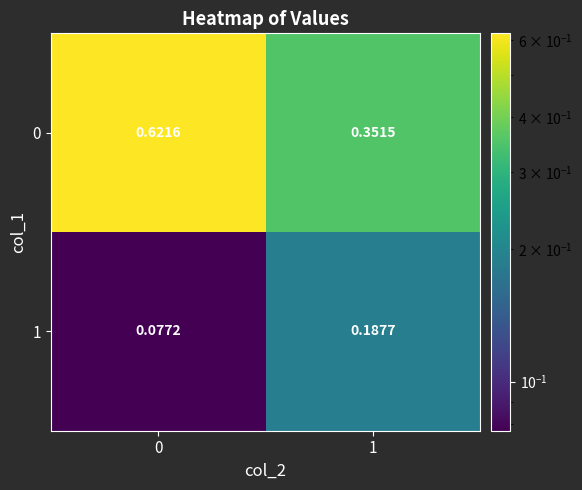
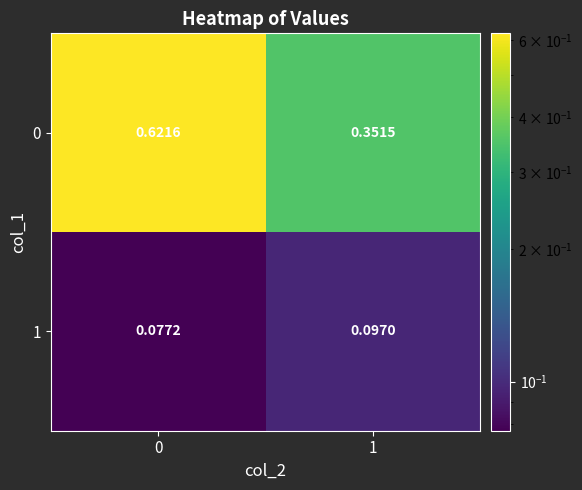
  {
    "0": {
      "0": 0.6216,
      "1": 0.3515
    },
    "1": {
      "0": 0.0772,
-     "1": 0.1877
+     "1": 0.0970
    }
  }
